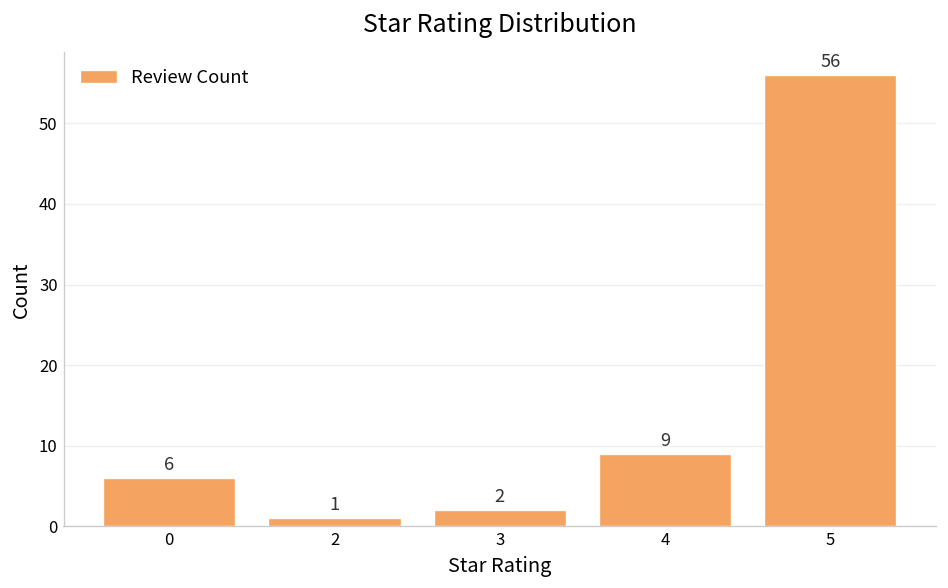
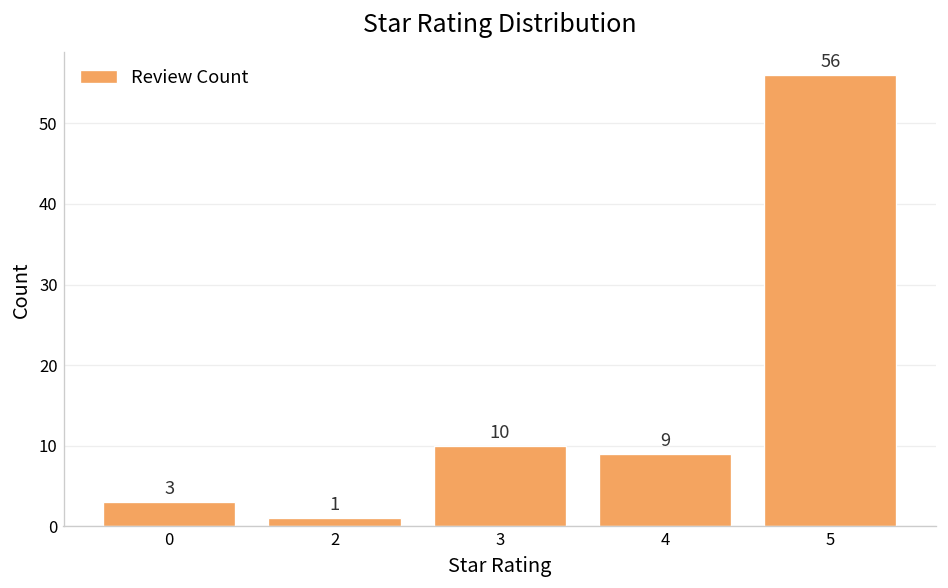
  {
-   "0": 6,
+   "0": 3,
    "2": 1,
-   "3": 2,
+   "3": 10,
    "4": 9,
    "5": 56
  }
